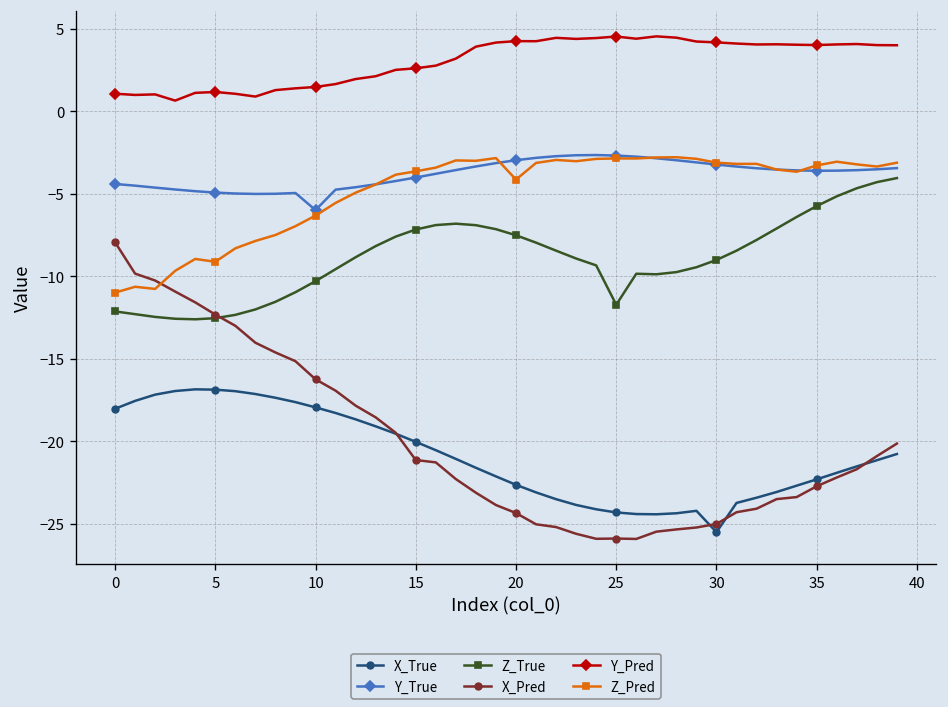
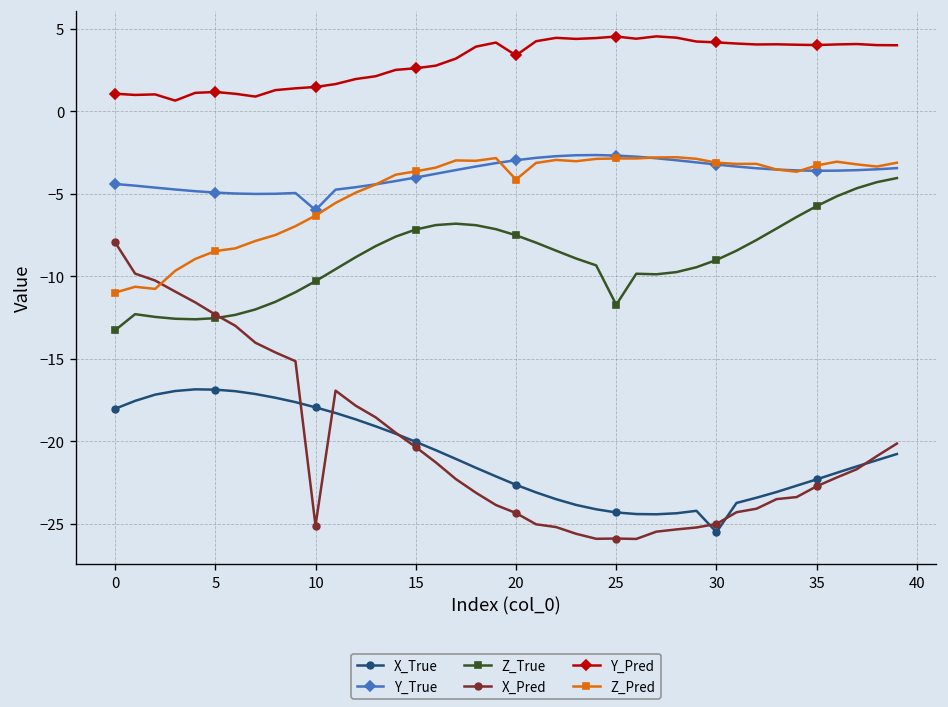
  {
    "X_True": {
      "0": -18.0,
      "5": -16.9,
      "10": -17.9,
      "15": -20.0,
      "20": -22.6,
      "25": -24.3,
      "30": -25.5,
      "35": -22.3
    },
    "Y_True": {
      "0": -4.4,
      "5": -4.9,
      "10": -6.0,
      "15": -4.0,
      "20": -3.0,
      "35": -3.6
    },
    "Z_True": {
-     "0": -12.1,
+     "0": -13.3,
      "5": -12.5,
      "10": -10.3,
      "15": -7.2,
      "20": -7.5,
      "25": -11.7,
      "30": -9.0,
      "35": -5.7
    },
    "X_Pred": {
      "0": -7.9,
      "5": -12.3,
-     "10": -16.2,
-     "15": -21.1,
+     "10": -25.1,
+     "15": -20.3,
      "20": -24.3,
      "25": -25.9,
      "30": -25.0,
      "35": -22.7
    },
    "Y_Pred": {
      "0": 1.1,
      "5": 1.2,
      "10": 1.5,
      "15": 2.6,
-     "20": 4.3,
+     "20": 3.4,
      "25": 4.5,
      "30": 4.2,
      "35": 4.0
    },
    "Z_Pred": {
      "0": -11.0,
-     "5": -9.1,
+     "5": -8.5,
      "10": -6.3,
      "15": -3.6,
      "20": -4.1,
      "35": -3.3
    }
  }
